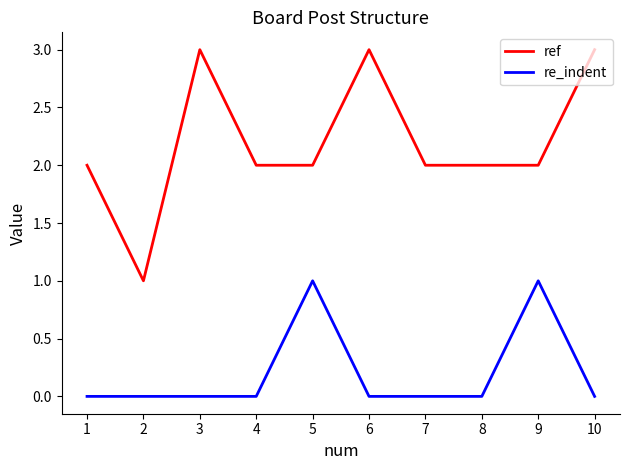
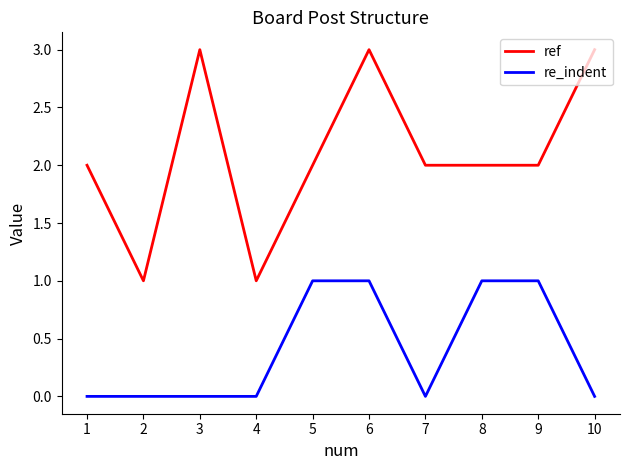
  {
    "ref": {
      "1": 2,
      "2": 1,
      "3": 3,
-     "4": 2,
+     "4": 1,
      "5": 2,
      "6": 3,
      "7": 2,
      "8": 2,
      "9": 2
    },
    "re_indent": {
      "1": 0,
      "2": 0,
      "3": 0,
      "4": 0,
      "5": 1,
-     "6": 0,
+     "6": 1,
      "7": 0,
-     "8": 0,
+     "8": 1,
      "9": 1,
      "10": 0
    }
  }
